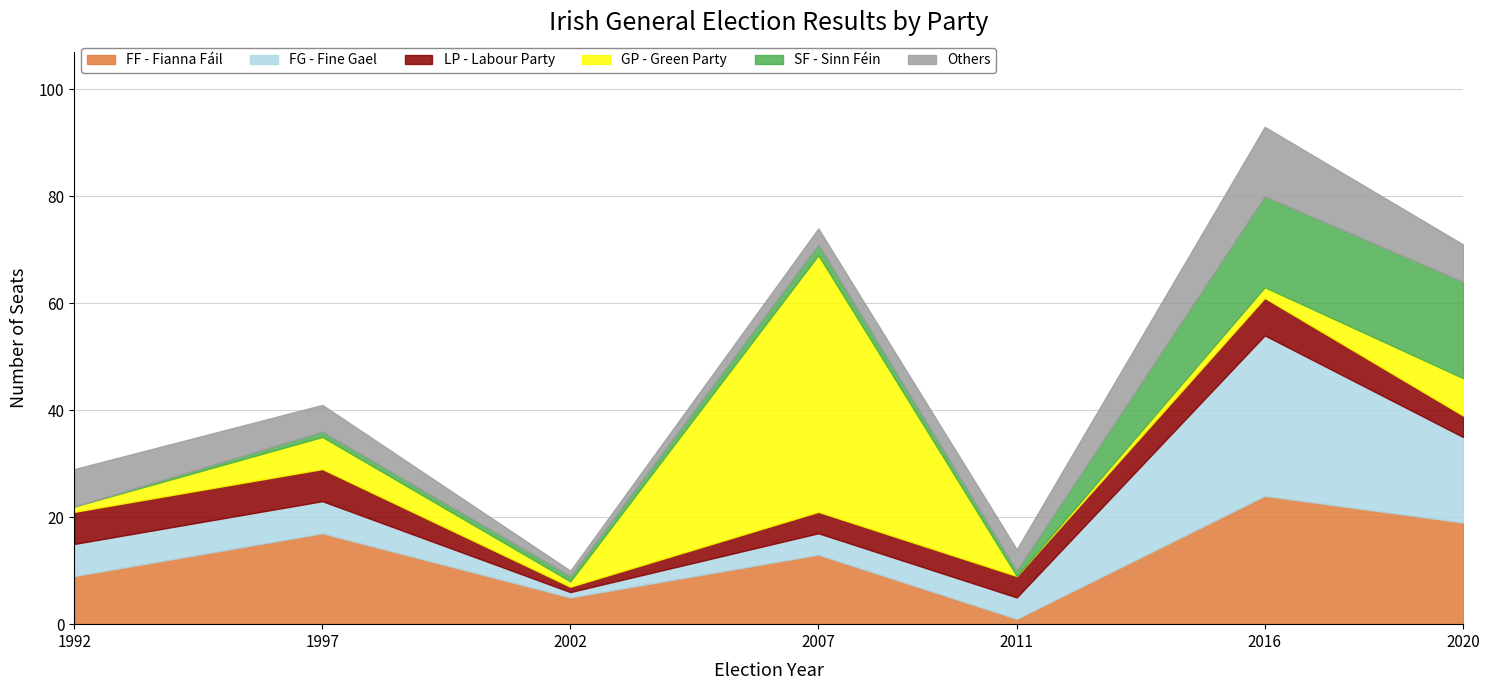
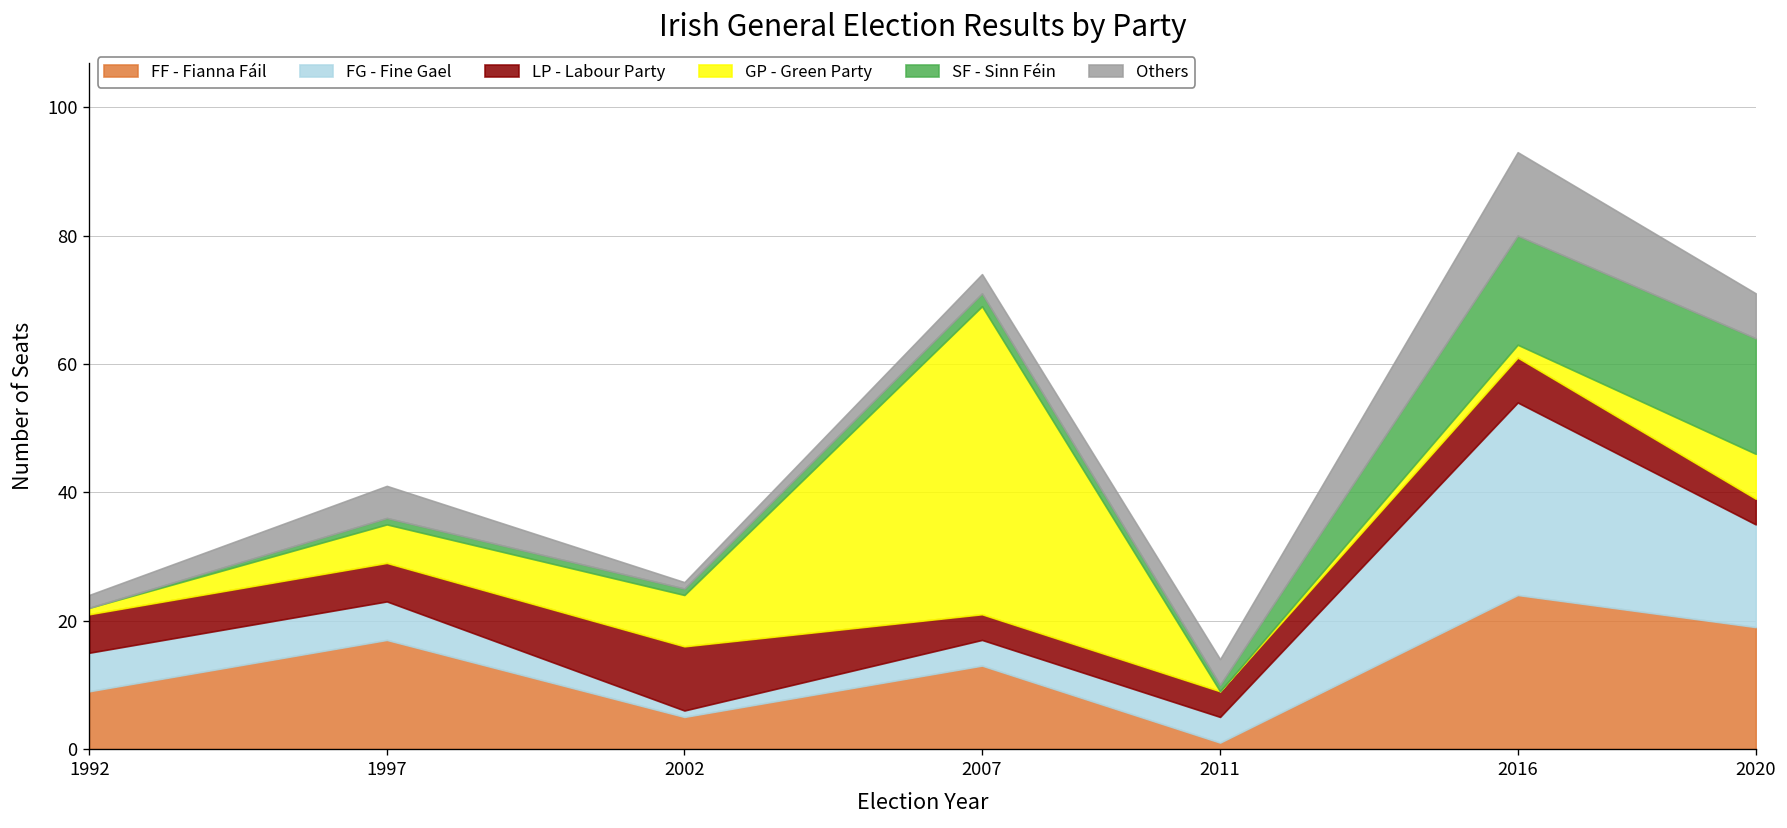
  {
    "FF - Fianna Fáil": {
      "1992": 9,
      "1997": 17,
      "2002": 5,
      "2007": 13,
      "2011": 1,
      "2016": 24,
      "2020": 19
    },
    "FG - Fine Gael": {
      "1992": 6,
      "1997": 6,
      "2002": 1,
      "2007": 4,
      "2011": 4,
      "2016": 30,
      "2020": 16
    },
    "LP - Labour Party": {
      "1992": 6,
      "1997": 6,
-     "2002": 1,
+     "2002": 10,
      "2007": 4,
      "2016": 7,
      "2020": 4
    },
    "GP - Green Party": {
      "1997": 6,
-     "2002": 1,
+     "2002": 8,
      "2007": 48,
      "2016": 2,
      "2020": 7
    },
    "SF - Sinn Féin": {
      "1997": 1,
      "2002": 1,
      "2007": 2,
      "2011": 1,
      "2016": 17,
      "2020": 18
    },
    "Others": {
-     "1992": 7,
+     "1992": 2,
      "1997": 5,
      "2002": 1,
      "2007": 3,
      "2011": 4,
      "2016": 13,
      "2020": 7
    }
  }
